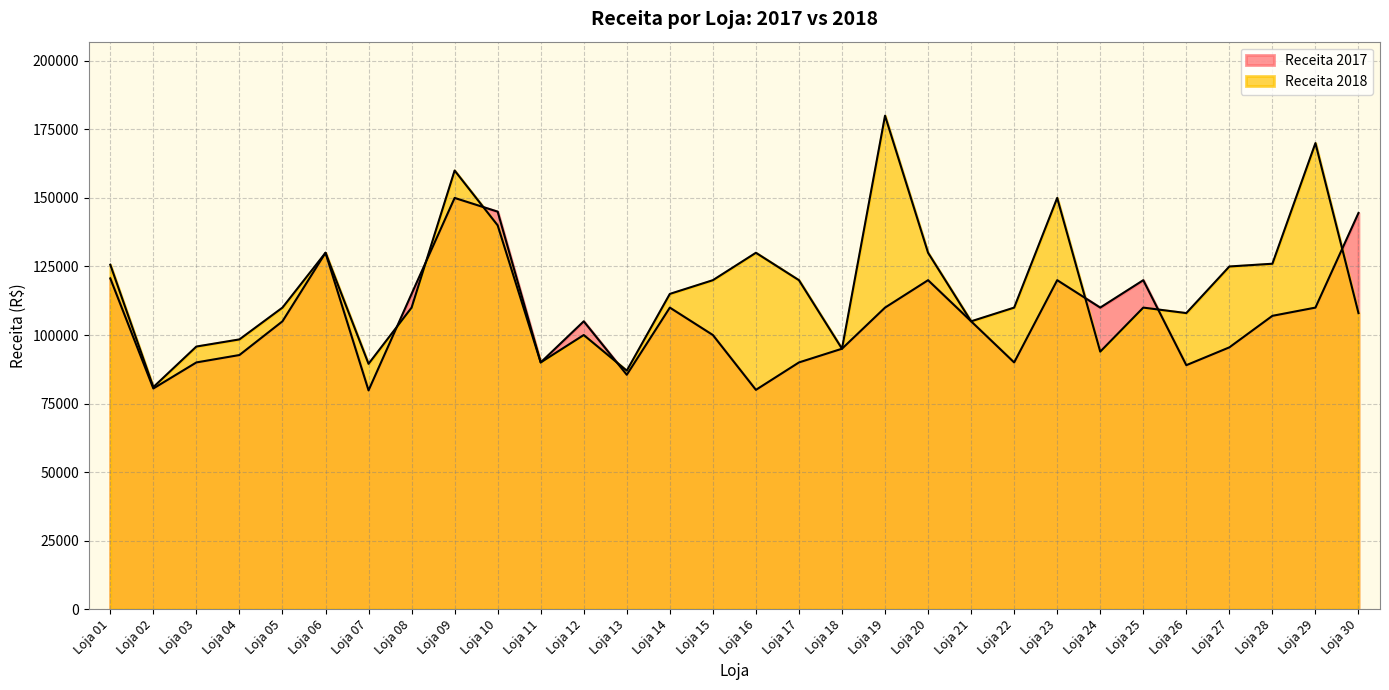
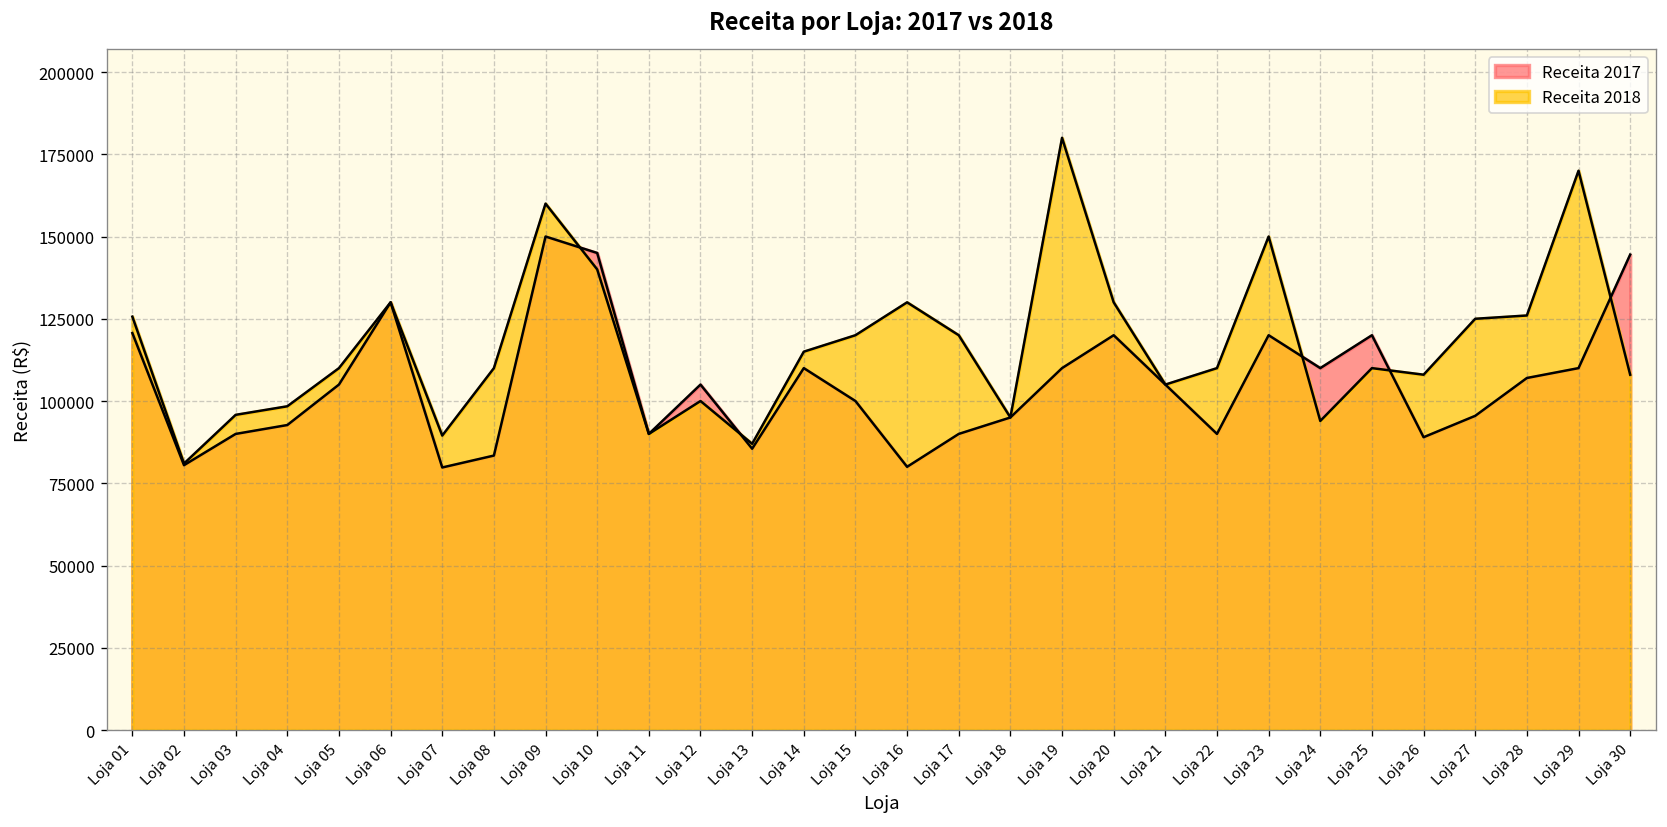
  {
    "Receita 2017": {
      "Loja 01": 121000,
      "Loja 03": 90000,
      "Loja 04": 93000,
      "Loja 05": 105000,
      "Loja 07": 80000,
-     "Loja 08": 115000,
+     "Loja 08": 83000,
      "Loja 09": 150000,
      "Loja 10": 145000,
      "Loja 12": 105000,
      "Loja 13": 86000,
      "Loja 14": 110000,
      "Loja 15": 100000,
      "Loja 16": 80000,
      "Loja 17": 90000,
      "Loja 19": 110000,
      "Loja 20": 120000,
      "Loja 22": 90000,
      "Loja 23": 120000,
      "Loja 24": 110000,
      "Loja 25": 120000,
      "Loja 26": 89000,
      "Loja 27": 96000,
      "Loja 28": 107000,
      "Loja 29": 110000,
      "Loja 30": 145000
    },
    "Receita 2018": {
      "Loja 01": 126000,
      "Loja 03": 96000,
      "Loja 04": 98000,
      "Loja 05": 110000,
      "Loja 07": 90000,
      "Loja 08": 110000,
      "Loja 09": 160000,
      "Loja 10": 140000,
      "Loja 12": 100000,
      "Loja 13": 87000,
      "Loja 14": 115000,
      "Loja 15": 120000,
      "Loja 16": 130000,
      "Loja 17": 120000,
      "Loja 19": 180000,
      "Loja 20": 130000,
      "Loja 22": 110000,
      "Loja 23": 150000,
      "Loja 24": 94000,
      "Loja 25": 110000,
      "Loja 26": 108000,
      "Loja 27": 125000,
      "Loja 28": 126000,
      "Loja 29": 170000,
      "Loja 30": 108000
    }
  }
